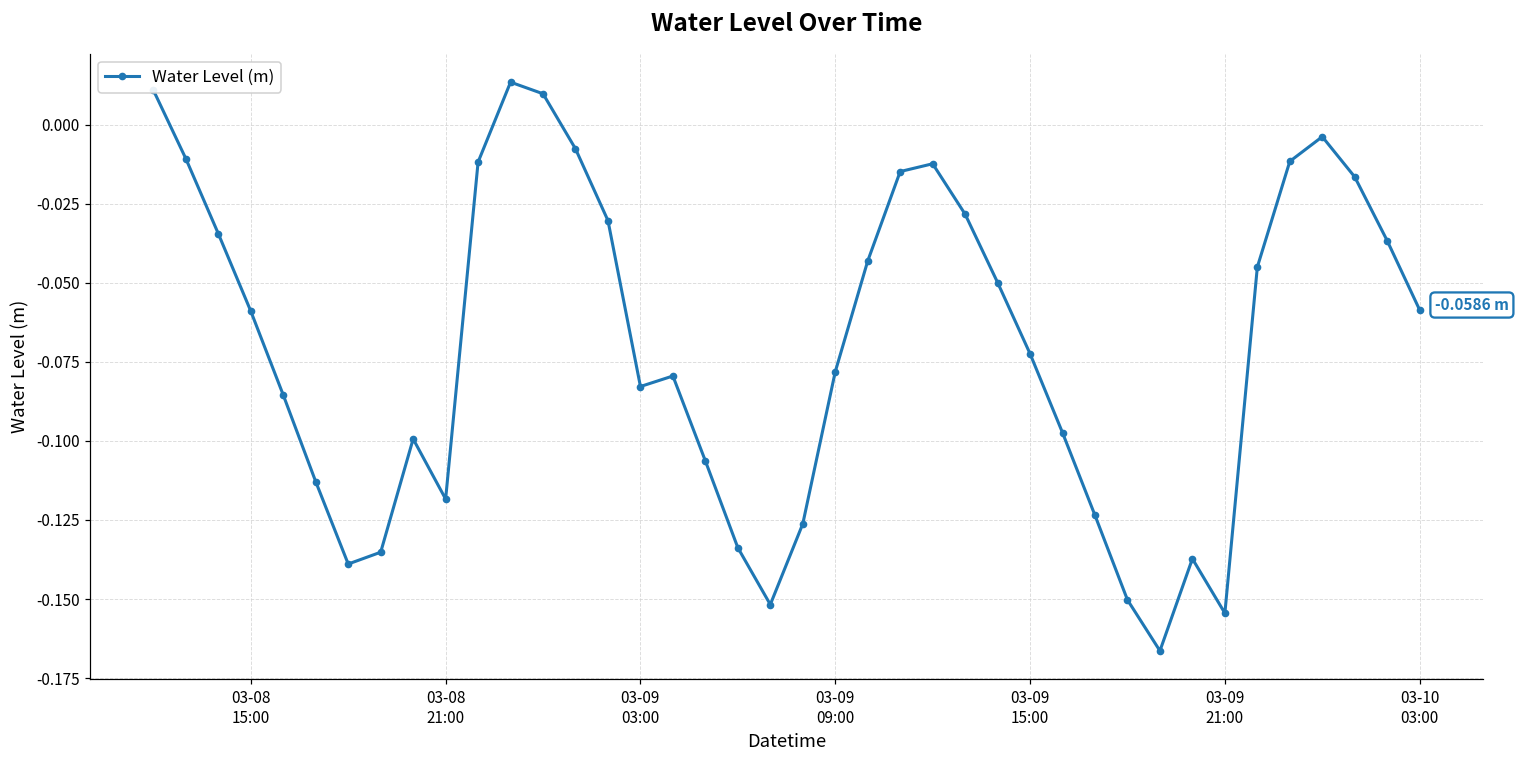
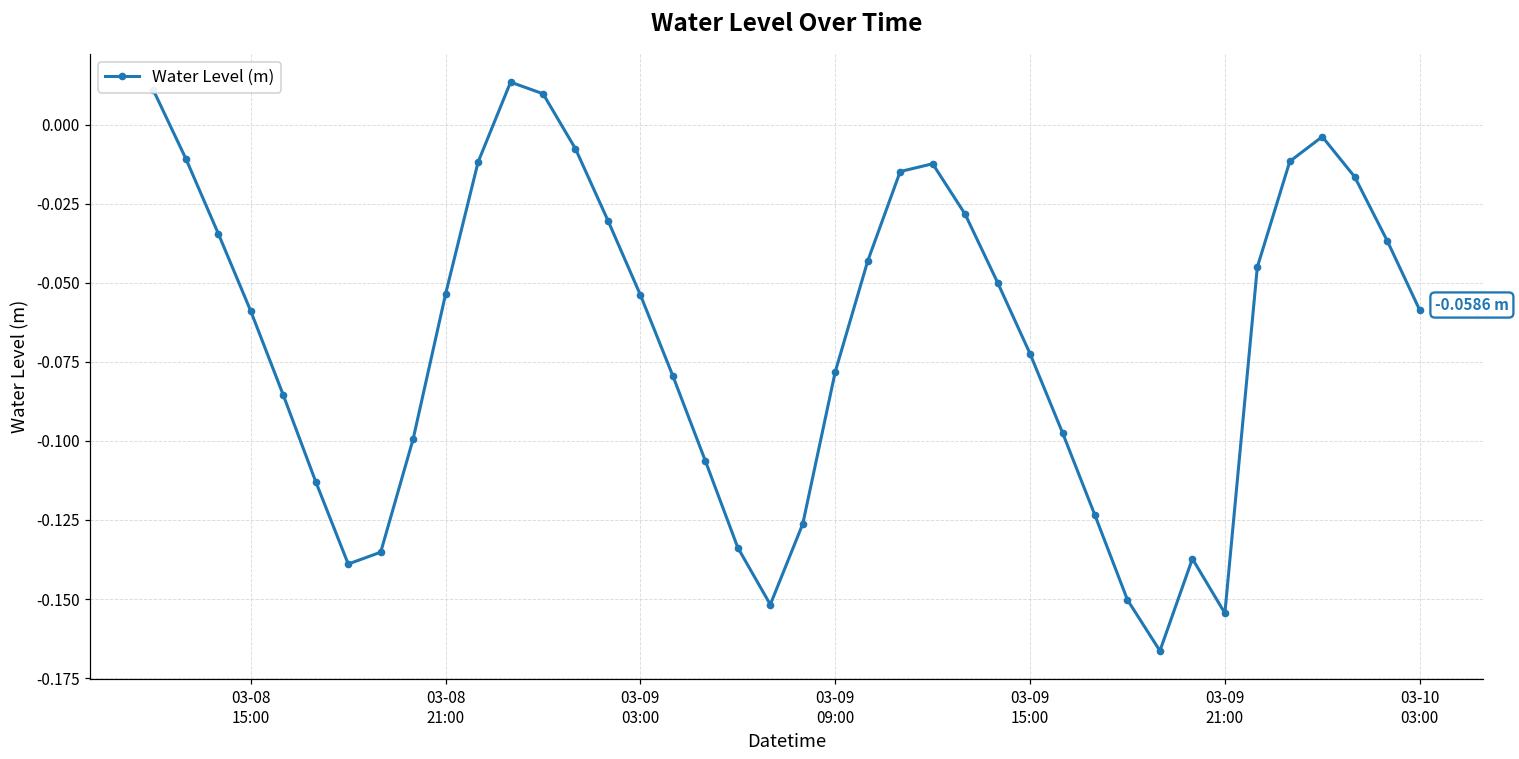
  {
    "03-08 15:00": -0.059,
-   "03-08 21:00": -0.118,
-   "03-09 03:00": -0.083,
+   "03-08 21:00": -0.053,
+   "03-09 03:00": -0.054,
    "03-09 09:00": -0.078,
    "03-09 15:00": -0.072,
    "03-09 21:00": -0.154
  }
